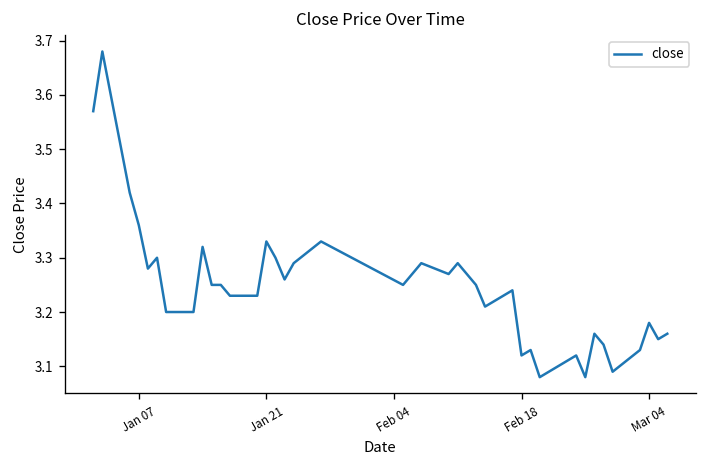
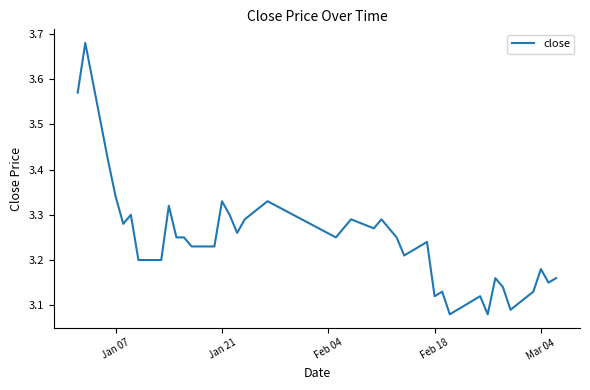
  {
-   "Jan 07": 3.36,
+   "Jan 07": 3.34,
    "Jan 21": 3.33,
    "Feb 18": 3.12,
    "Mar 04": 3.18
  }
